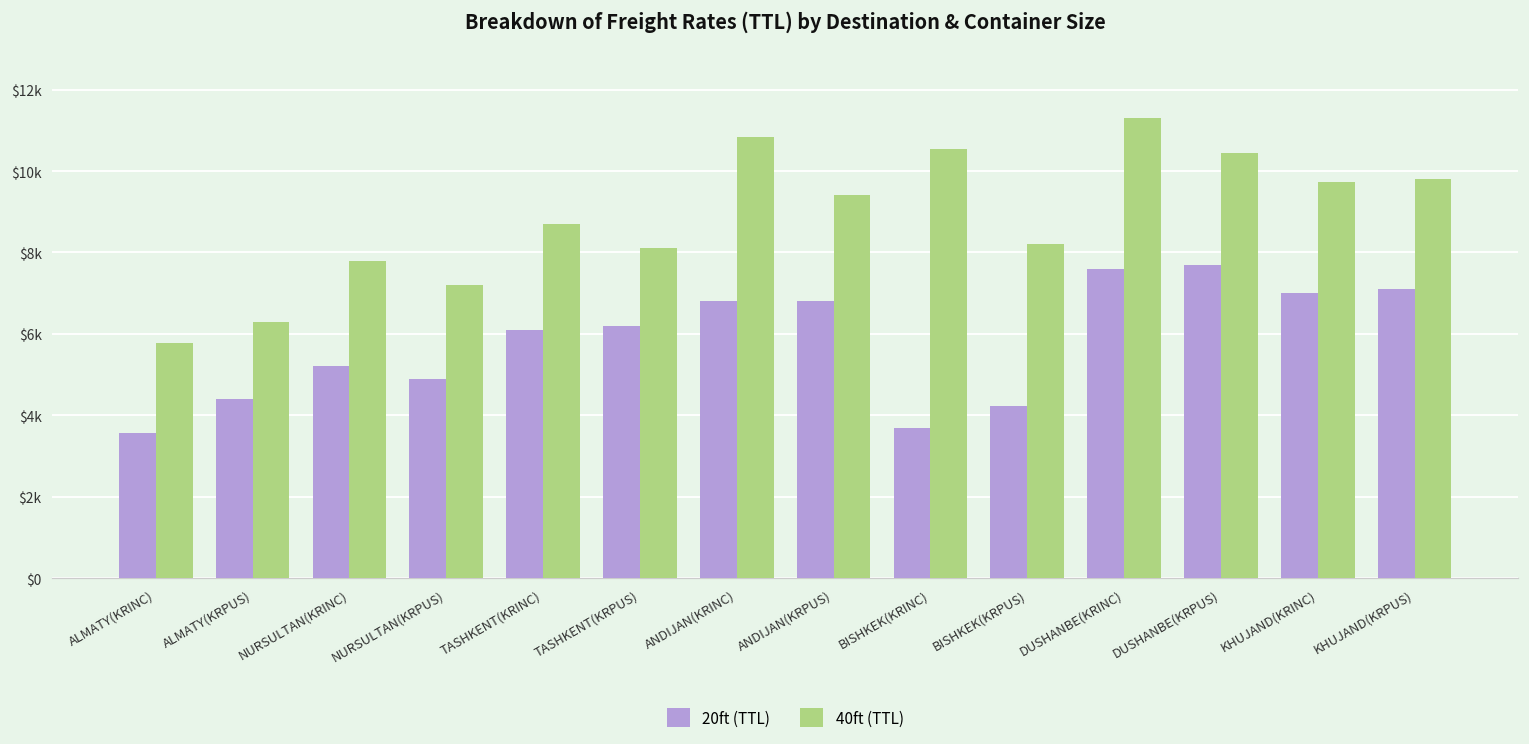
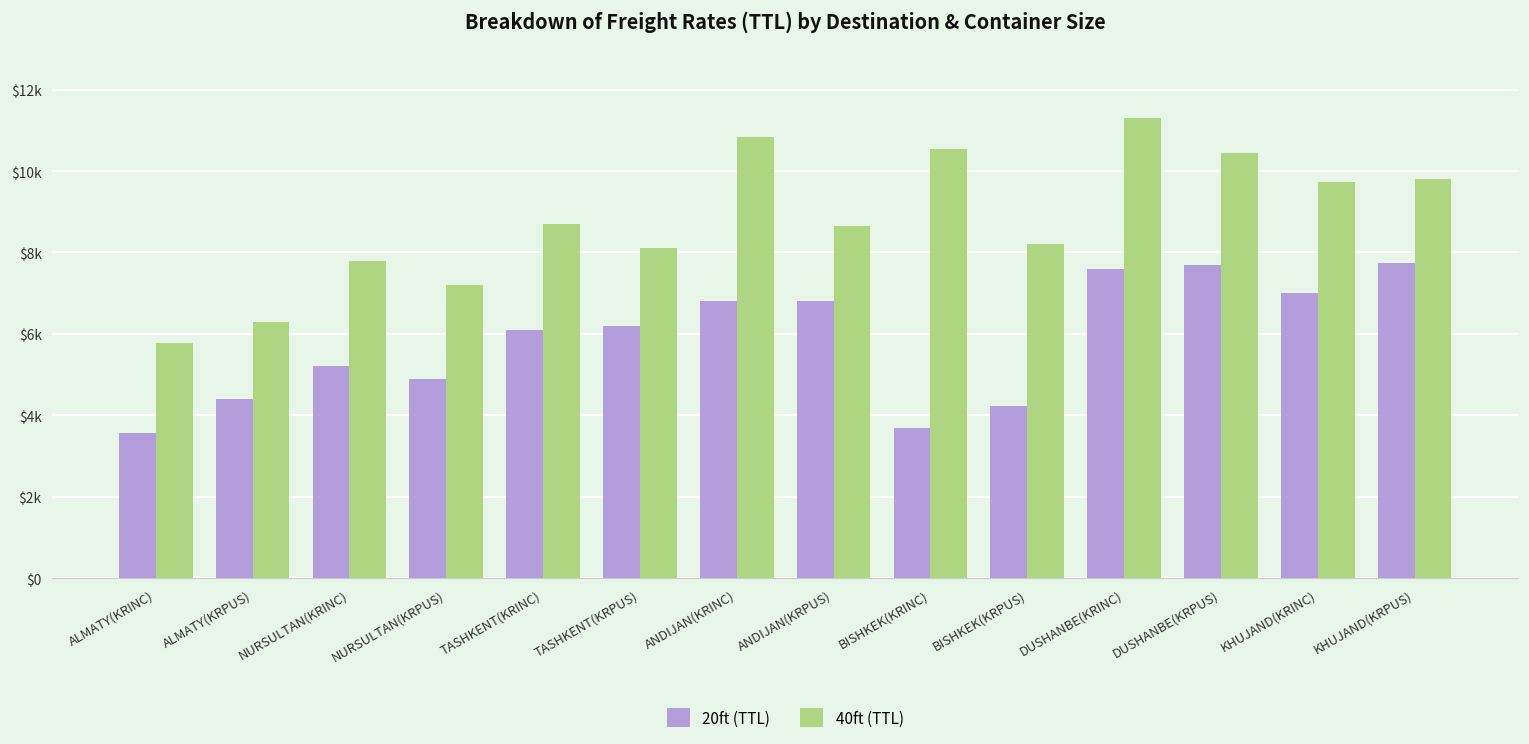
  {
    "20ft (TTL)": {
      "ALMATY(KRINC)": "$3600",
      "ALMATY(KRPUS)": "$4400",
      "NURSULTAN(KRINC)": "$5200",
      "NURSULTAN(KRPUS)": "$4900",
      "TASHKENT(KRINC)": "$6100",
      "TASHKENT(KRPUS)": "$6200",
      "ANDIJAN(KRINC)": "$6800",
      "ANDIJAN(KRPUS)": "$6800",
      "BISHKEK(KRINC)": "$3700",
      "BISHKEK(KRPUS)": "$4200",
      "DUSHANBE(KRINC)": "$7600",
      "DUSHANBE(KRPUS)": "$7700",
      "KHUJAND(KRINC)": "$7000",
-     "KHUJAND(KRPUS)": "$7100"
+     "KHUJAND(KRPUS)": "$7700"
    },
    "40ft (TTL)": {
      "ALMATY(KRINC)": "$5800",
      "ALMATY(KRPUS)": "$6300",
      "NURSULTAN(KRINC)": "$7800",
      "NURSULTAN(KRPUS)": "$7200",
      "TASHKENT(KRINC)": "$8700",
      "TASHKENT(KRPUS)": "$8100",
      "ANDIJAN(KRINC)": "$10800",
-     "ANDIJAN(KRPUS)": "$9400",
+     "ANDIJAN(KRPUS)": "$8700",
      "BISHKEK(KRINC)": "$10500",
      "BISHKEK(KRPUS)": "$8200",
      "DUSHANBE(KRINC)": "$11300",
      "DUSHANBE(KRPUS)": "$10500",
      "KHUJAND(KRINC)": "$9700",
      "KHUJAND(KRPUS)": "$9800"
    }
  }
